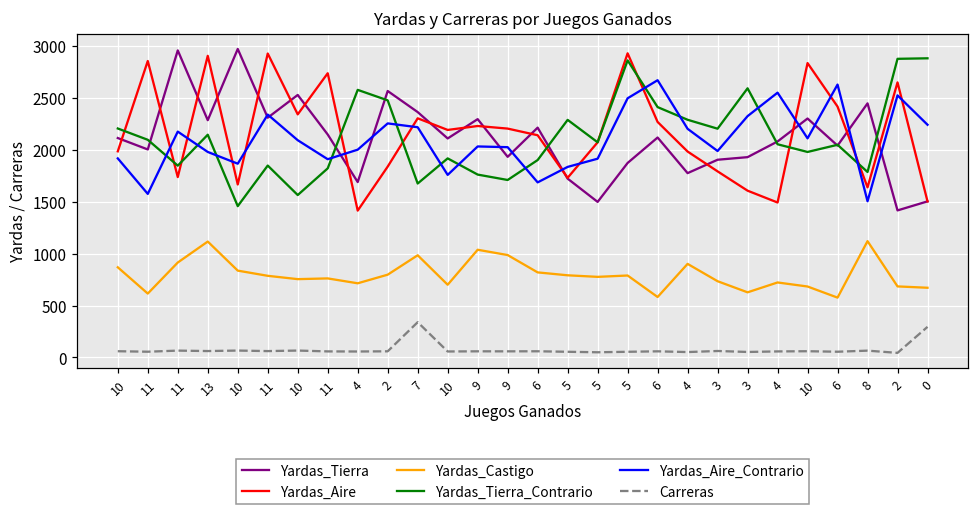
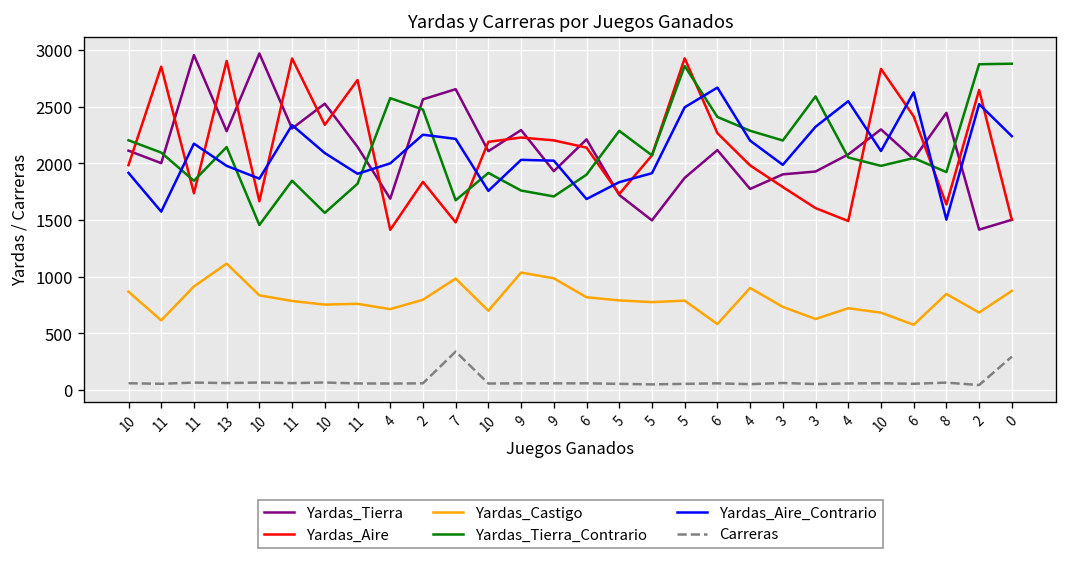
  {
    "Yardas_Tierra": {
      "13": 2300,
-     "7": 2400,
+     "7": 2700,
      "8": 2400
    },
    "Yardas_Aire": {
      "13": 2900,
-     "7": 2300,
+     "7": 1500,
      "8": 1600
    },
    "Yardas_Castigo": {
      "13": 1100,
      "7": 1000,
-     "8": 1100,
-     "0": 700
+     "8": 800,
+     "0": 900
    },
    "Yardas_Tierra_Contrario": {
      "13": 2100,
      "7": 1700,
-     "8": 1800,
+     "8": 1900,
      "0": 2900
    },
    "Yardas_Aire_Contrario": {
      "13": 2000,
      "7": 2200,
      "8": 1500,
      "0": 2200
    },
    "Carreras": {
      "13": 100,
      "7": 300,
      "8": 100,
      "0": 300
    }
  }
